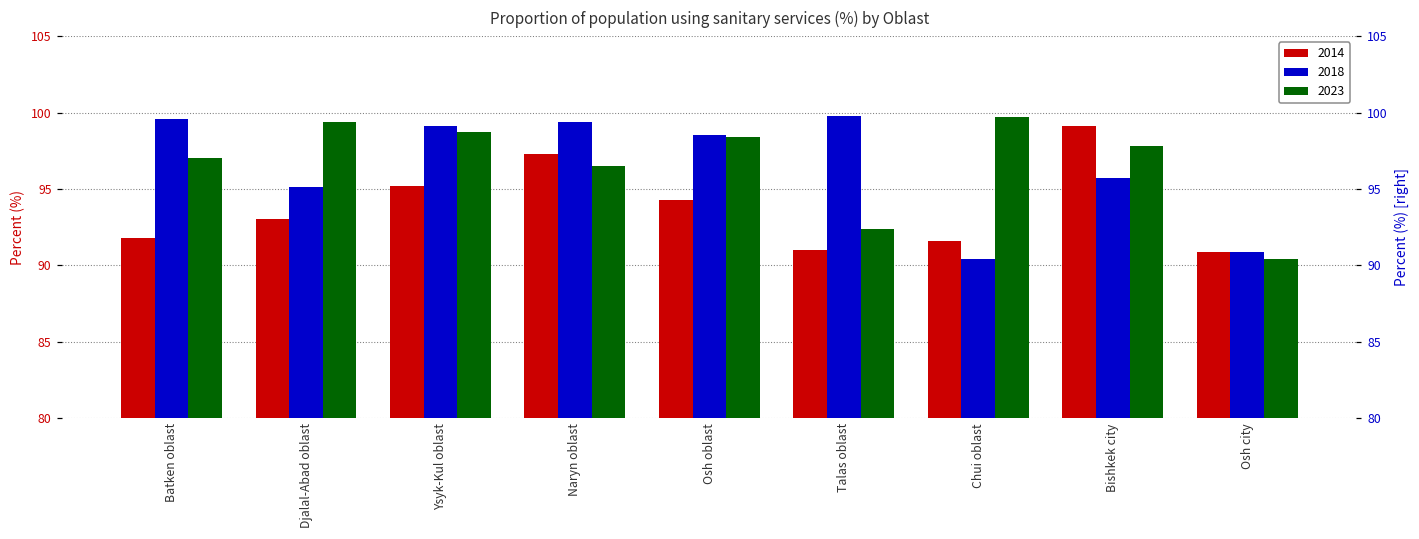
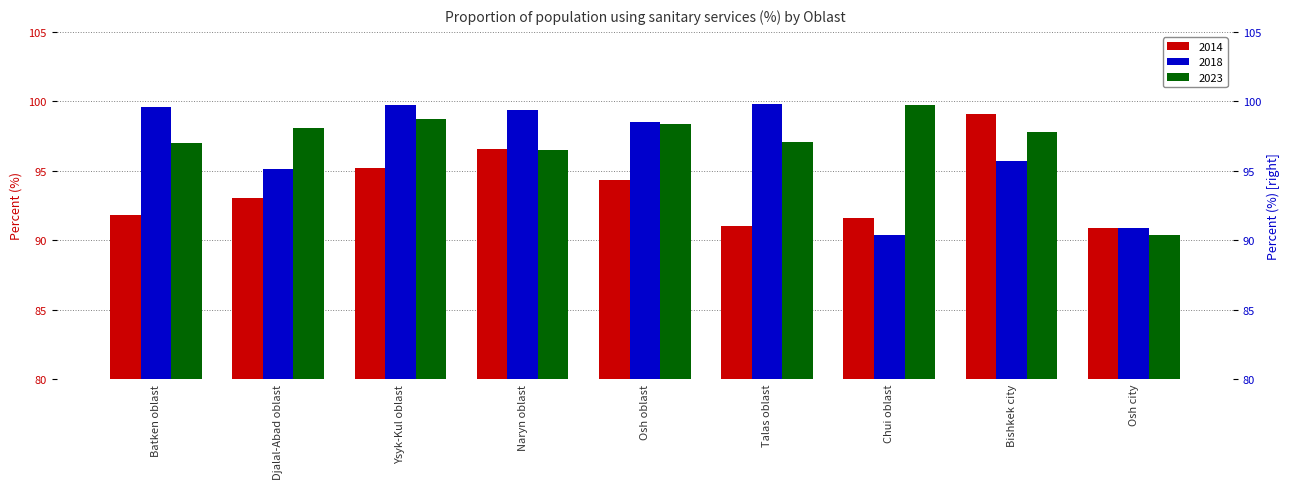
  {
    "2014": {
      "Batken oblast": 91.8,
      "Djalal-Abad oblast": 93.0,
      "Ysyk-Kul oblast": 95.2,
-     "Naryn oblast": 97.3,
+     "Naryn oblast": 96.6,
      "Osh oblast": 94.3,
      "Talas oblast": 91.0,
      "Chui oblast": 91.6,
      "Bishkek city": 99.1,
      "Osh city": 90.9
    },
    "2018": {
      "Batken oblast": 99.6,
      "Djalal-Abad oblast": 95.1,
-     "Ysyk-Kul oblast": 99.1,
+     "Ysyk-Kul oblast": 99.7,
      "Naryn oblast": 99.4,
      "Osh oblast": 98.5,
      "Talas oblast": 99.8,
      "Chui oblast": 90.4,
      "Bishkek city": 95.7,
      "Osh city": 90.9
    },
    "2023": {
      "Batken oblast": 97.0,
-     "Djalal-Abad oblast": 99.4,
+     "Djalal-Abad oblast": 98.1,
      "Ysyk-Kul oblast": 98.7,
      "Naryn oblast": 96.5,
      "Osh oblast": 98.4,
-     "Talas oblast": 92.4,
+     "Talas oblast": 97.1,
      "Chui oblast": 99.7,
      "Bishkek city": 97.8,
      "Osh city": 90.4
    }
  }
